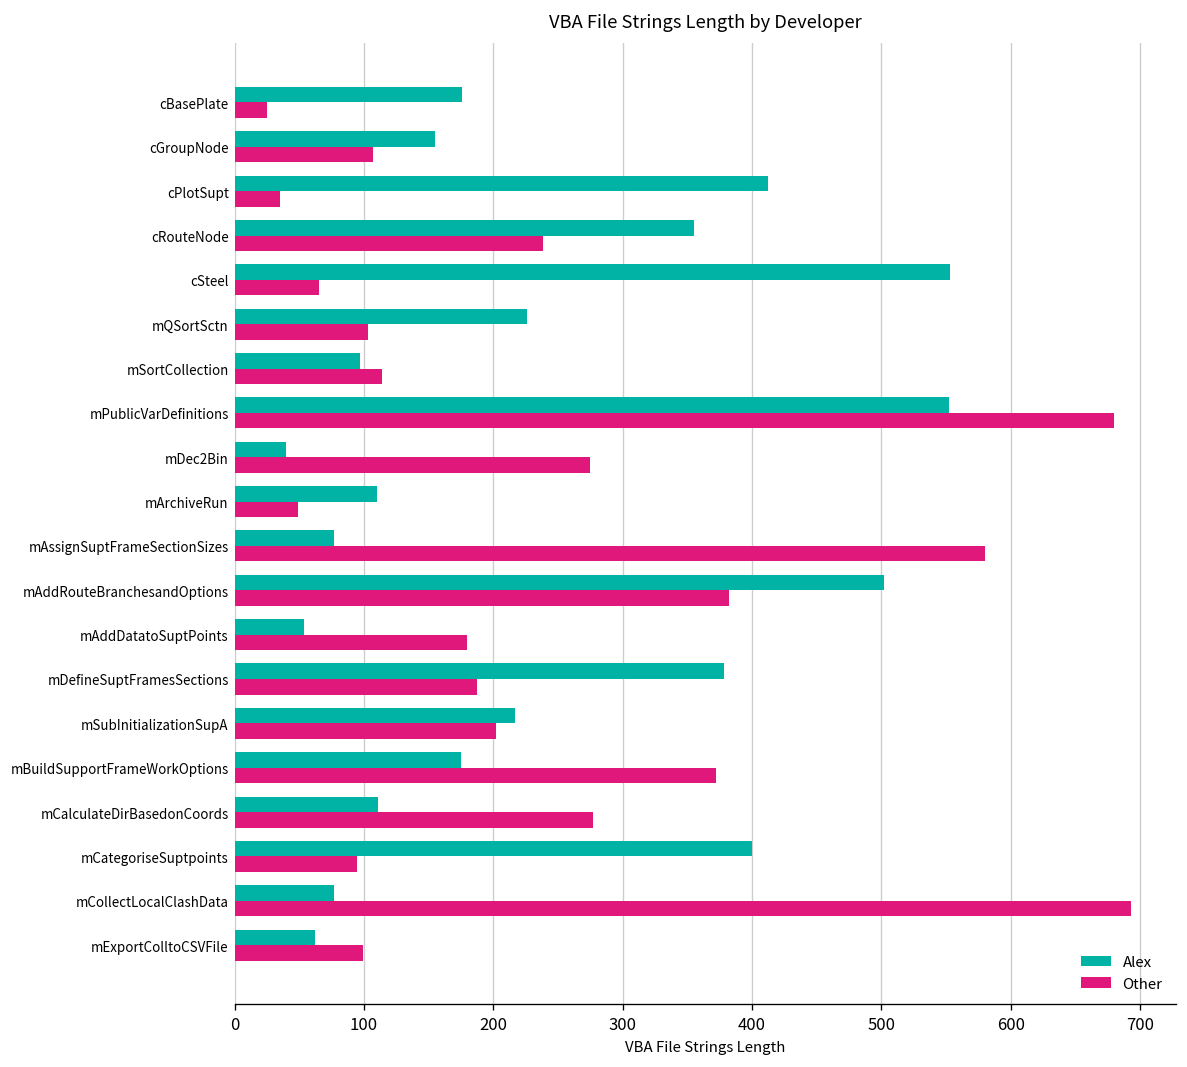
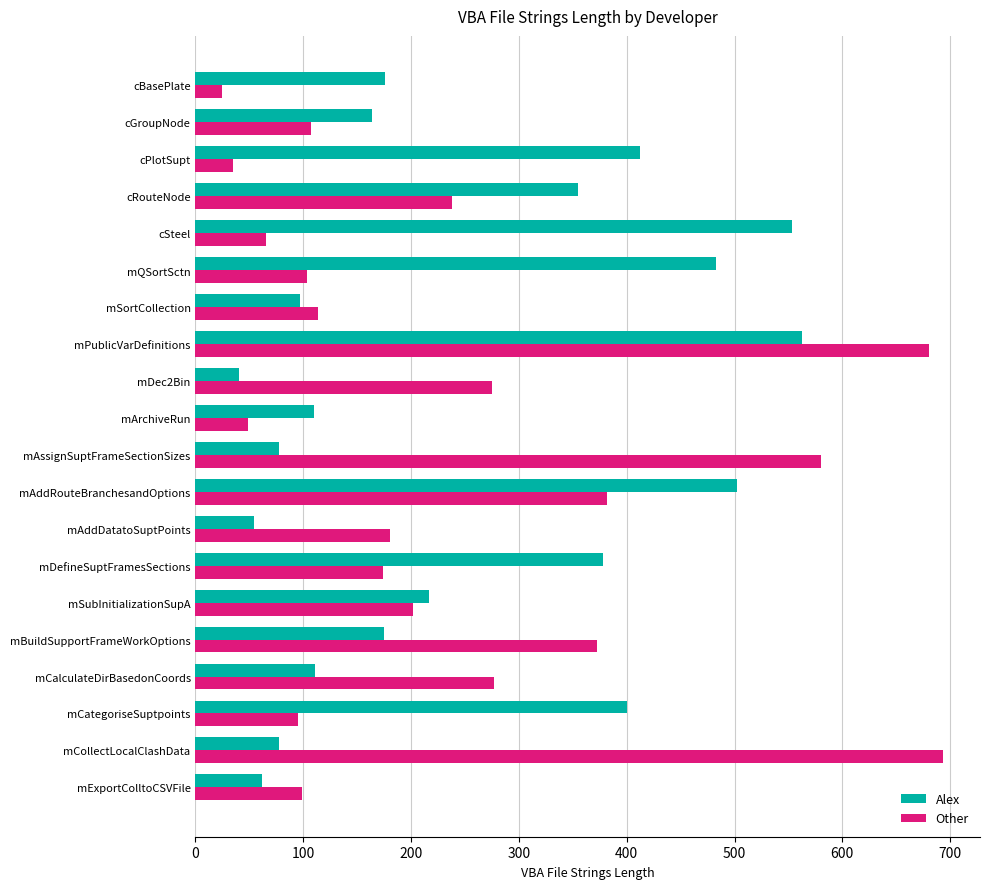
  {
    "Alex": {
      "cBasePlate": 176,
-     "cGroupNode": 155,
+     "cGroupNode": 164,
      "cPlotSupt": 412,
      "cRouteNode": 355,
      "cSteel": 553,
-     "mQSortSctn": 226,
+     "mQSortSctn": 483,
      "mSortCollection": 97,
-     "mPublicVarDefinitions": 552,
+     "mPublicVarDefinitions": 563,
      "mDec2Bin": 40,
      "mArchiveRun": 110,
      "mAssignSuptFrameSectionSizes": 77,
      "mAddRouteBranchesandOptions": 502,
      "mAddDatatoSuptPoints": 54,
      "mDefineSuptFramesSections": 378,
      "mSubInitializationSupA": 217,
      "mBuildSupportFrameWorkOptions": 175,
      "mCalculateDirBasedonCoords": 111,
      "mCategoriseSuptpoints": 400,
      "mCollectLocalClashData": 77,
      "mExportColltoCSVFile": 62
    },
    "Other": {
      "cBasePlate": 25,
      "cGroupNode": 107,
      "cPlotSupt": 35,
      "cRouteNode": 238,
      "cSteel": 65,
      "mQSortSctn": 103,
      "mSortCollection": 114,
      "mPublicVarDefinitions": 680,
      "mDec2Bin": 275,
      "mArchiveRun": 49,
      "mAssignSuptFrameSectionSizes": 580,
      "mAddRouteBranchesandOptions": 382,
      "mAddDatatoSuptPoints": 180,
-     "mDefineSuptFramesSections": 187,
+     "mDefineSuptFramesSections": 174,
      "mSubInitializationSupA": 202,
      "mBuildSupportFrameWorkOptions": 372,
      "mCalculateDirBasedonCoords": 277,
      "mCategoriseSuptpoints": 95,
      "mCollectLocalClashData": 693,
      "mExportColltoCSVFile": 99
    }
  }
